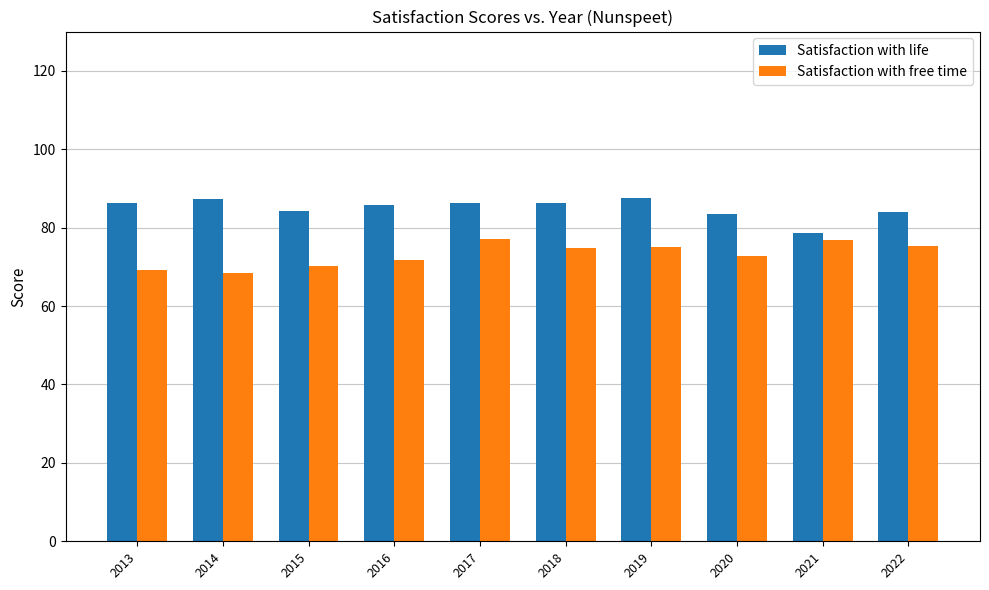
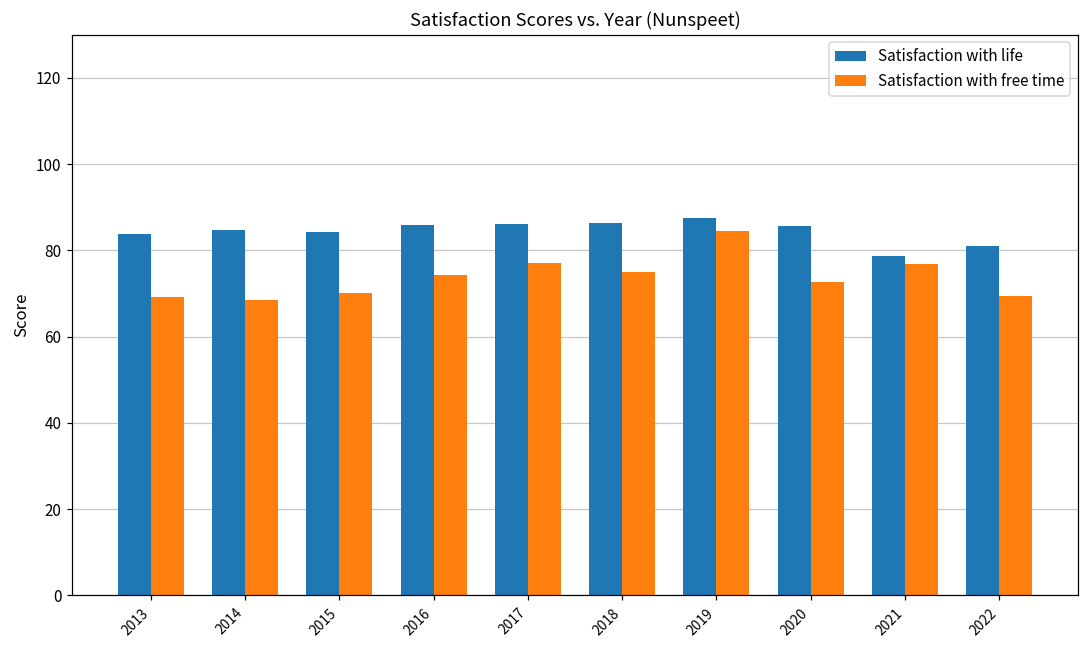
  {
    "Satisfaction with life": {
-     "2013": 86,
-     "2014": 87,
+     "2013": 84,
+     "2014": 85,
      "2015": 84,
      "2016": 86,
      "2017": 86,
      "2018": 86,
      "2019": 88,
-     "2020": 84,
+     "2020": 86,
      "2021": 79,
-     "2022": 84
+     "2022": 81
    },
    "Satisfaction with free time": {
      "2013": 69,
      "2014": 68,
      "2015": 70,
-     "2016": 72,
+     "2016": 74,
      "2017": 77,
      "2018": 75,
-     "2019": 75,
+     "2019": 85,
      "2020": 73,
      "2021": 77,
-     "2022": 75
+     "2022": 70
    }
  }
